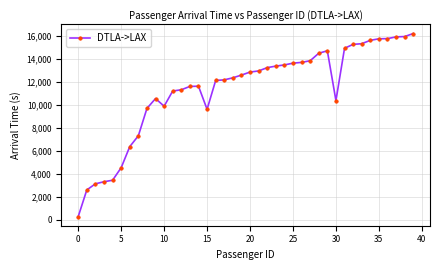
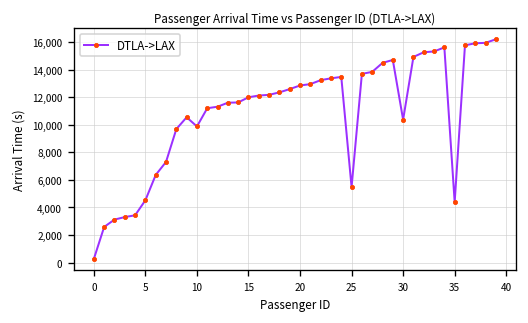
  {
    "0": "300",
    "5": "4,500",
    "10": "9,900",
-   "15": "9,600",
+   "15": "12,000",
    "20": "12,800",
-   "25": "13,600",
+   "25": "5,500",
    "30": "10,400",
-   "35": "15,700"
+   "35": "4,400"
  }
